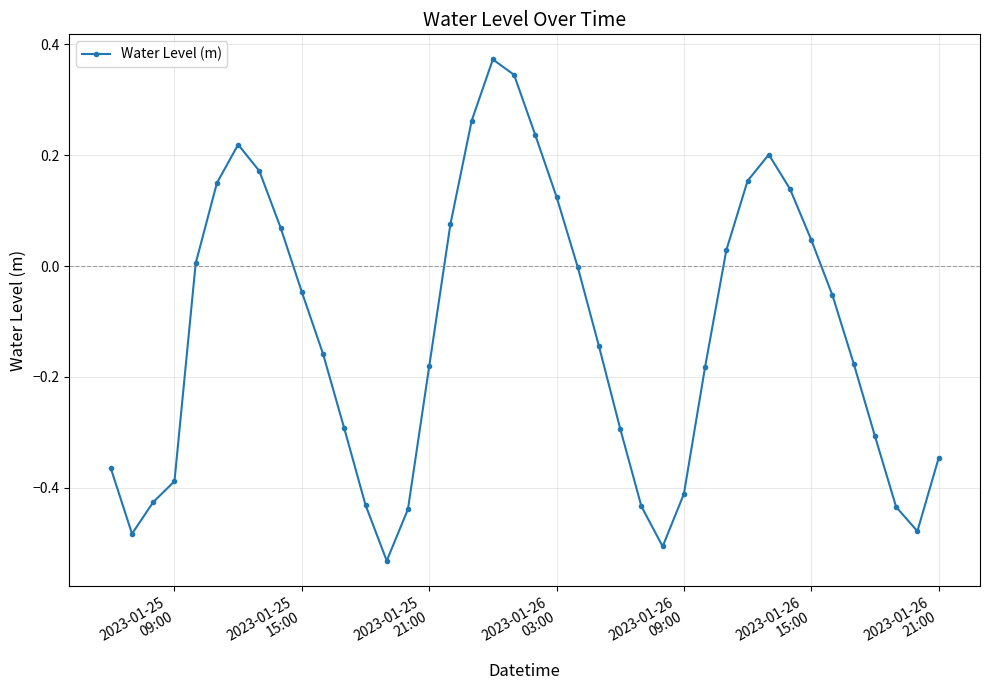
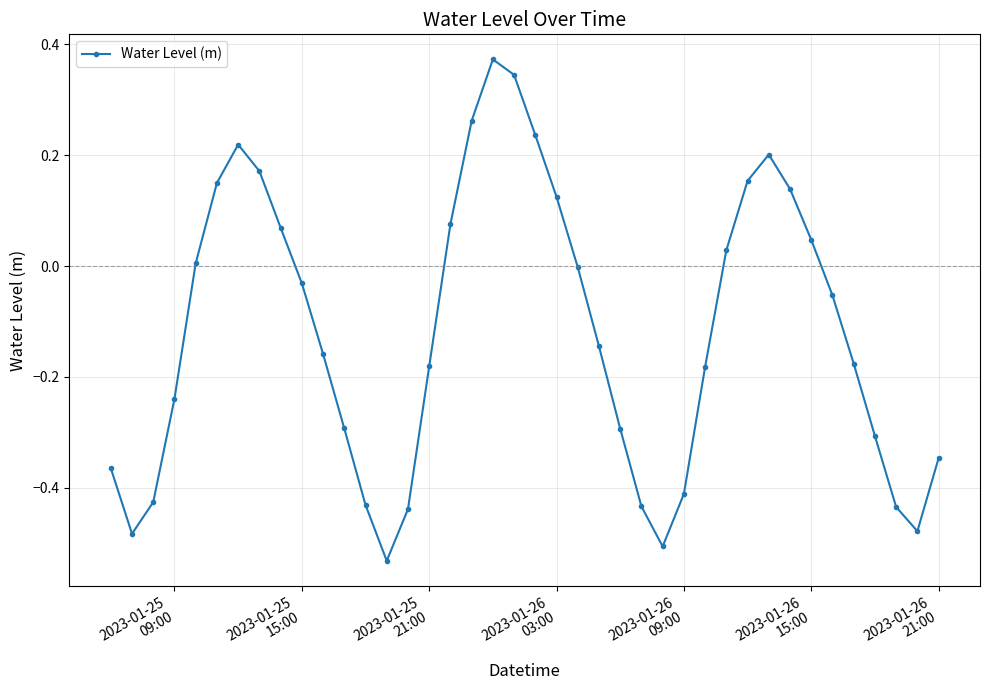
  {
-   "2023-01-25 09:00": -0.39,
-   "2023-01-25 15:00": -0.05,
+   "2023-01-25 09:00": -0.24,
+   "2023-01-25 15:00": -0.03,
    "2023-01-25 21:00": -0.18,
    "2023-01-26 03:00": 0.12,
    "2023-01-26 09:00": -0.41,
    "2023-01-26 15:00": 0.05,
    "2023-01-26 21:00": -0.35
  }
